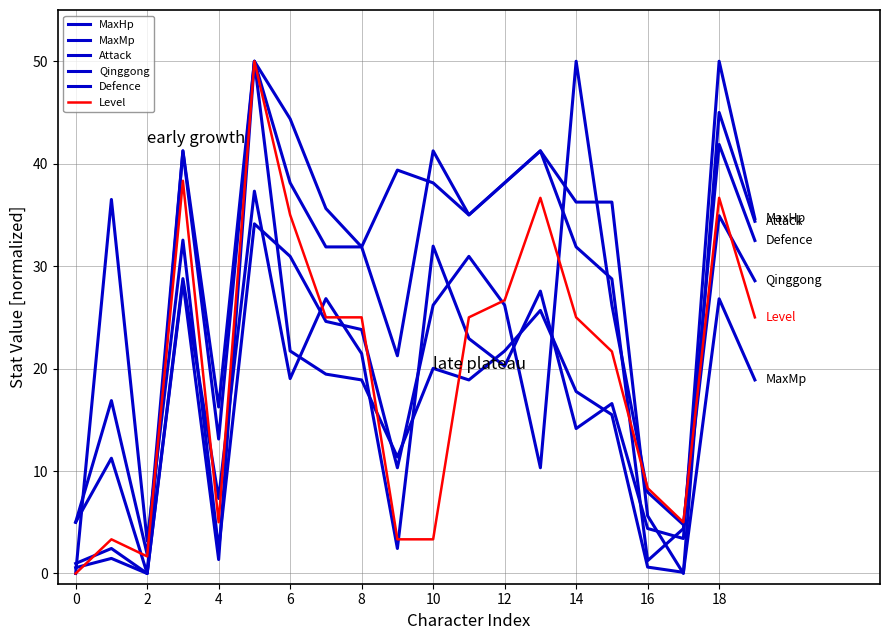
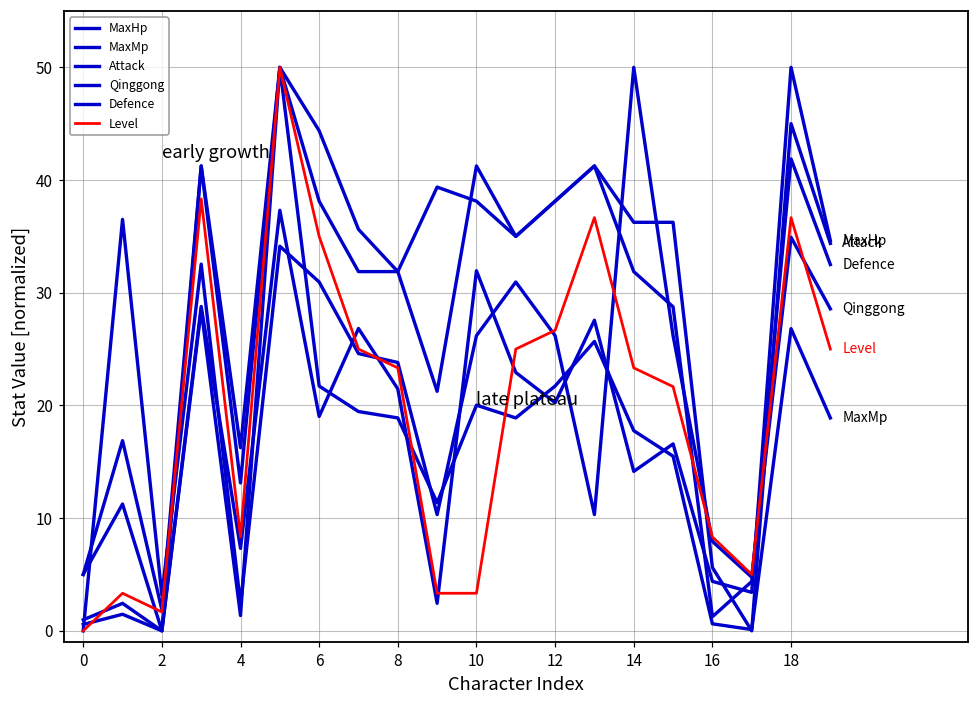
  {
    "Level": {
-     "4": 5.0,
+     "4": 8.3,
      "6": 35.0,
-     "8": 25.0,
+     "8": 23.3,
      "10": 3.3,
      "12": 26.7,
-     "14": 25.0,
+     "14": 23.3,
      "16": 8.3,
      "18": 36.7
    }
  }
